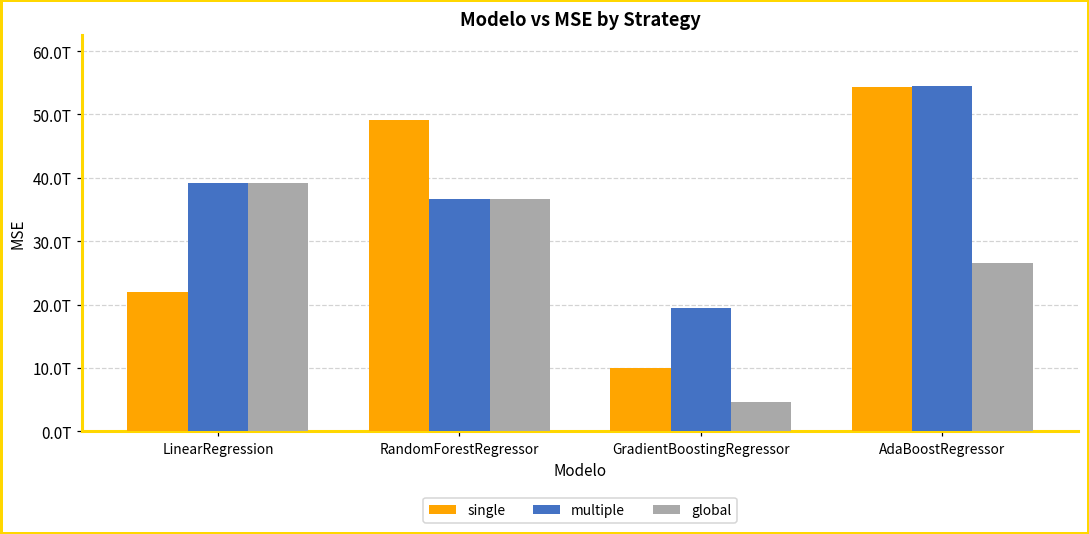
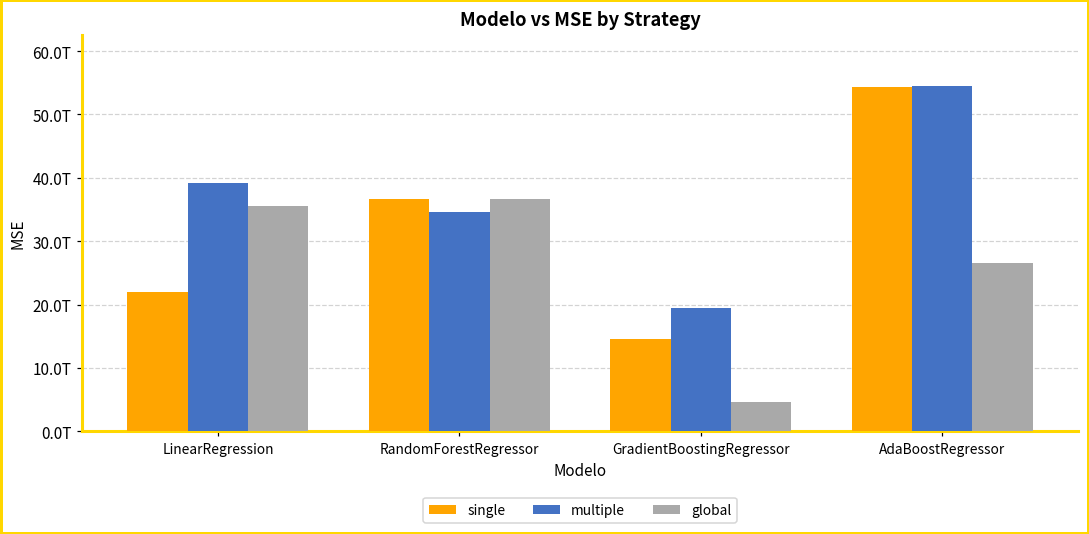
  {
    "single": {
      "LinearRegression": "22T",
-     "RandomForestRegressor": "49T",
-     "GradientBoostingRegressor": "10T",
+     "RandomForestRegressor": "37T",
+     "GradientBoostingRegressor": "15T",
      "AdaBoostRegressor": "54T"
    },
    "multiple": {
      "LinearRegression": "39T",
-     "RandomForestRegressor": "37T",
+     "RandomForestRegressor": "35T",
      "GradientBoostingRegressor": "19T",
      "AdaBoostRegressor": "54T"
    },
    "global": {
-     "LinearRegression": "39T",
+     "LinearRegression": "36T",
      "RandomForestRegressor": "37T",
      "GradientBoostingRegressor": "5T",
      "AdaBoostRegressor": "27T"
    }
  }
